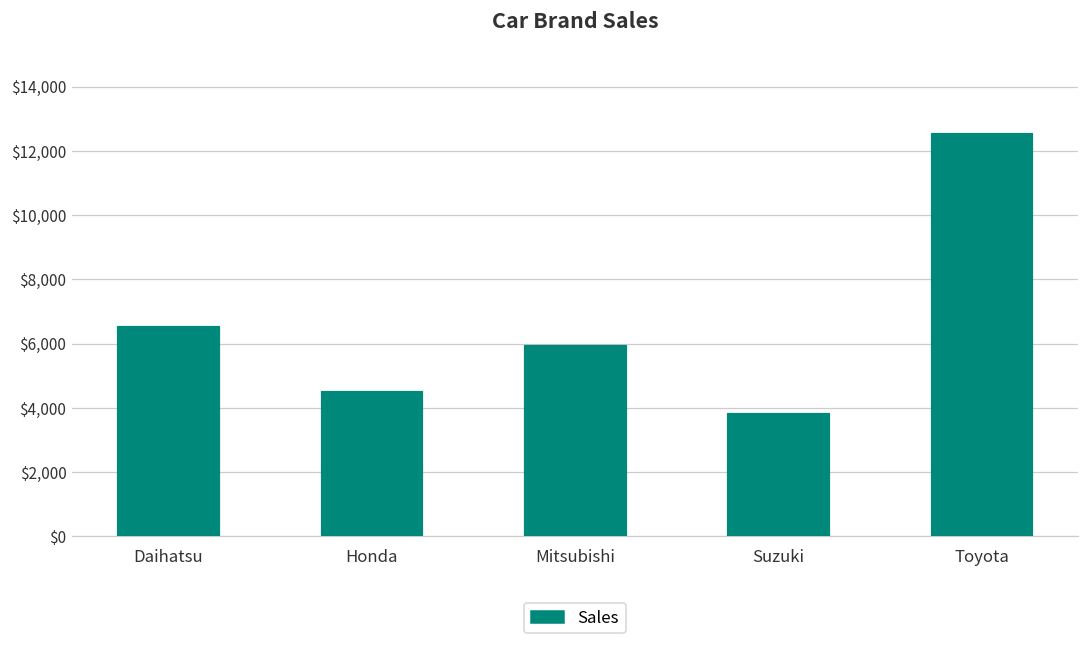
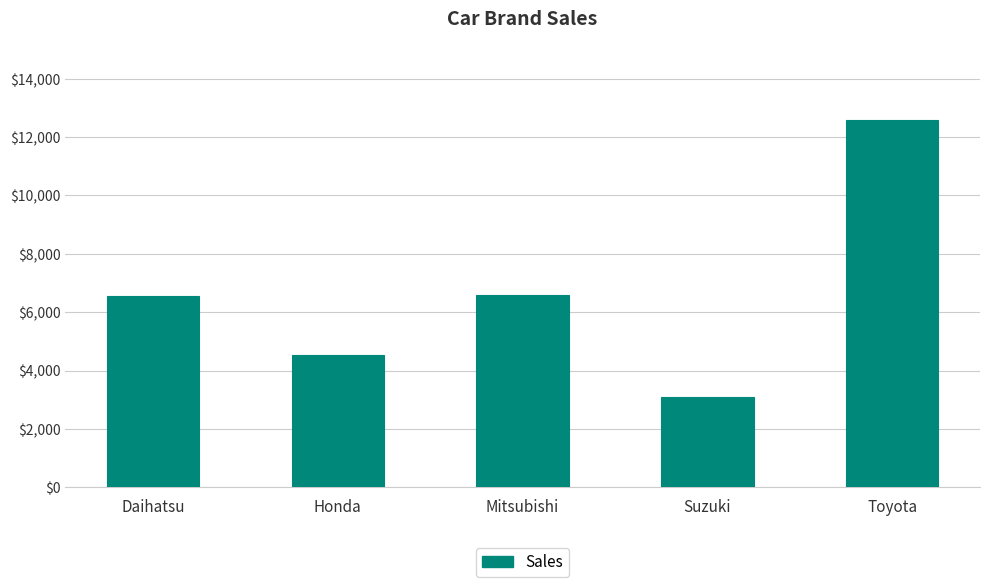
  {
    "Daihatsu": "$6,600",
    "Honda": "$4,500",
-   "Mitsubishi": "$5,900",
-   "Suzuki": "$3,900",
+   "Mitsubishi": "$6,600",
+   "Suzuki": "$3,100",
    "Toyota": "$12,600"
  }
